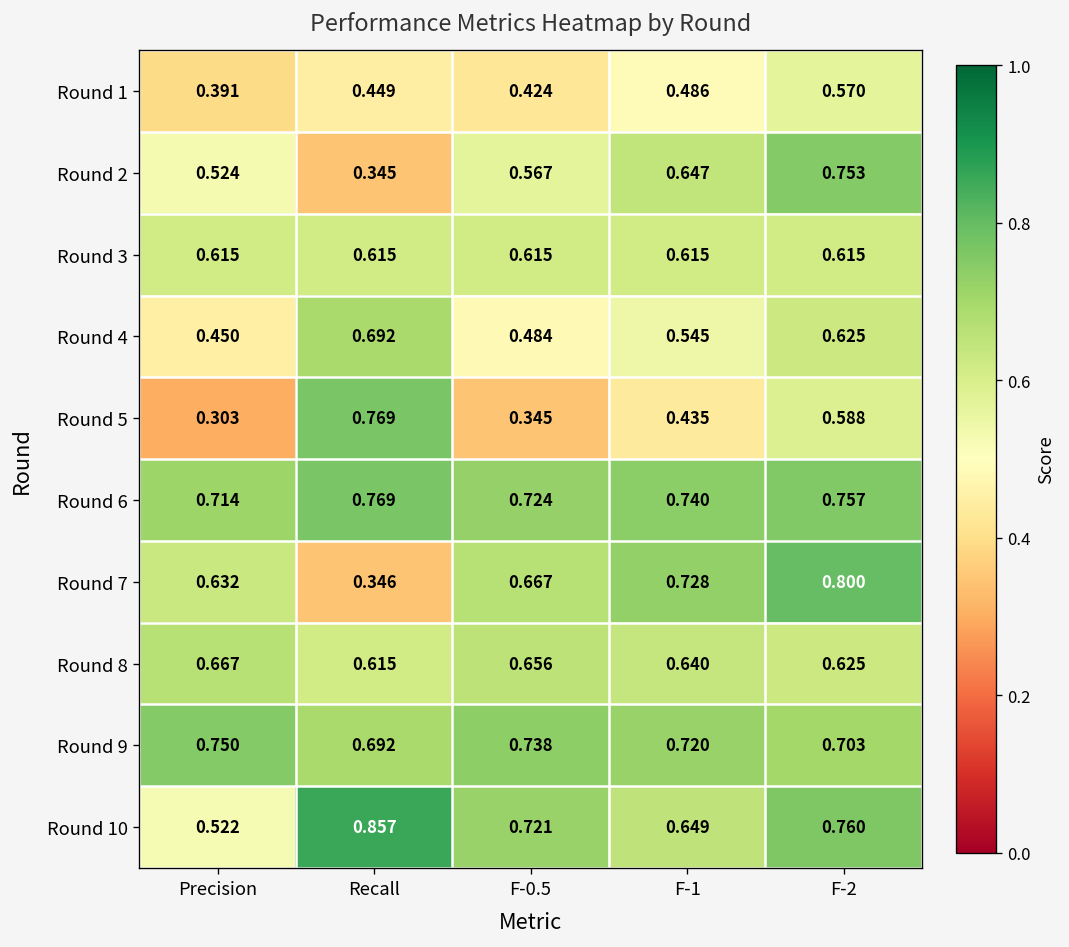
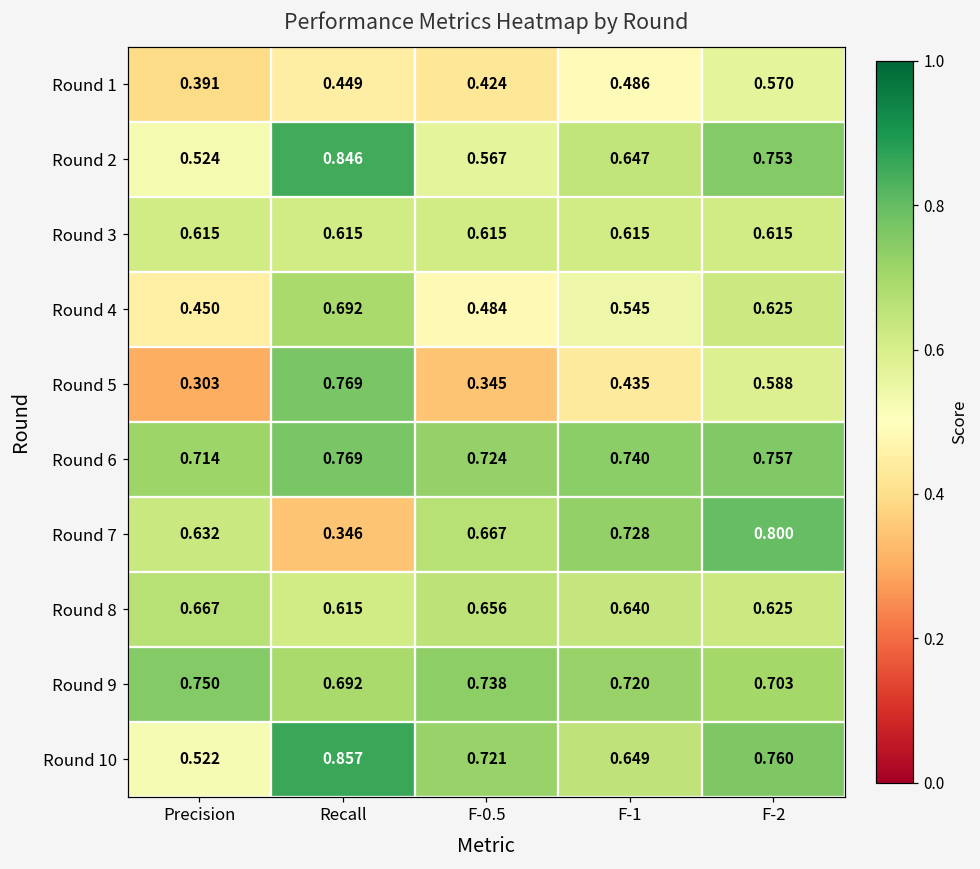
  {
    "Round 1": {
      "Precision": 0.391,
      "Recall": 0.449,
      "F-0.5": 0.424,
      "F-1": 0.486,
      "F-2": 0.570
    },
    "Round 2": {
      "Precision": 0.524,
-     "Recall": 0.345,
+     "Recall": 0.846,
      "F-0.5": 0.567,
      "F-1": 0.647,
      "F-2": 0.753
    },
    "Round 3": {
      "Precision": 0.615,
      "Recall": 0.615,
      "F-0.5": 0.615,
      "F-1": 0.615,
      "F-2": 0.615
    },
    "Round 4": {
      "Precision": 0.450,
      "Recall": 0.692,
      "F-0.5": 0.484,
      "F-1": 0.545,
      "F-2": 0.625
    },
    "Round 5": {
      "Precision": 0.303,
      "Recall": 0.769,
      "F-0.5": 0.345,
      "F-1": 0.435,
      "F-2": 0.588
    },
    "Round 6": {
      "Precision": 0.714,
      "Recall": 0.769,
      "F-0.5": 0.724,
      "F-1": 0.740,
      "F-2": 0.757
    },
    "Round 7": {
      "Precision": 0.632,
      "Recall": 0.346,
      "F-0.5": 0.667,
      "F-1": 0.728,
      "F-2": 0.800
    },
    "Round 8": {
      "Precision": 0.667,
      "Recall": 0.615,
      "F-0.5": 0.656,
      "F-1": 0.640,
      "F-2": 0.625
    },
    "Round 9": {
      "Precision": 0.750,
      "Recall": 0.692,
      "F-0.5": 0.738,
      "F-1": 0.720,
      "F-2": 0.703
    },
    "Round 10": {
      "Precision": 0.522,
      "Recall": 0.857,
      "F-0.5": 0.721,
      "F-1": 0.649,
      "F-2": 0.760
    }
  }
